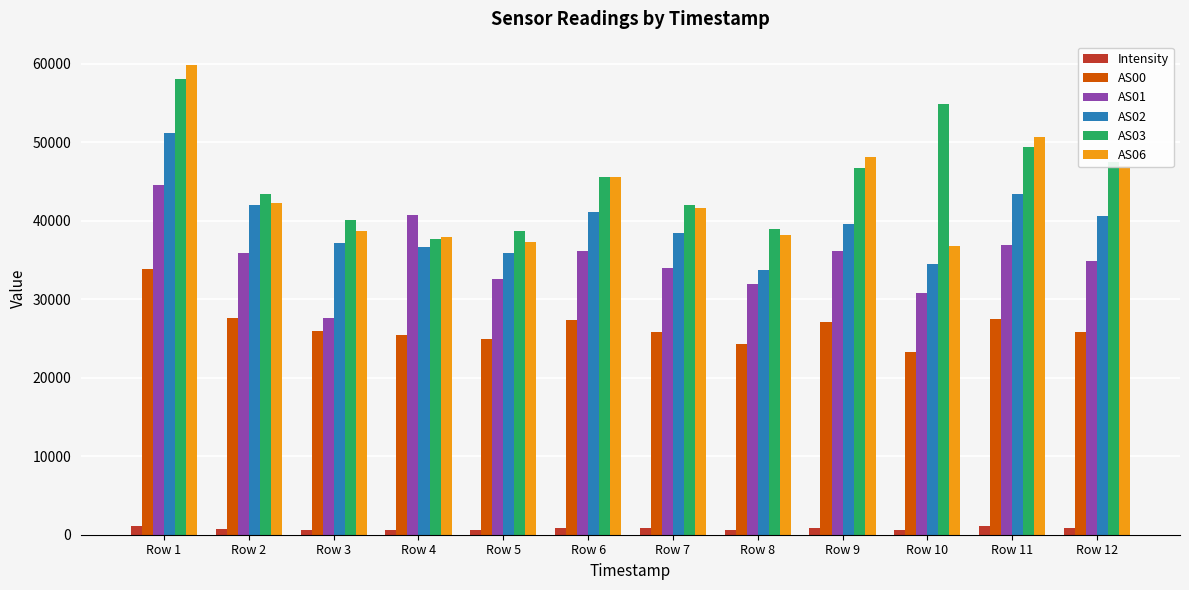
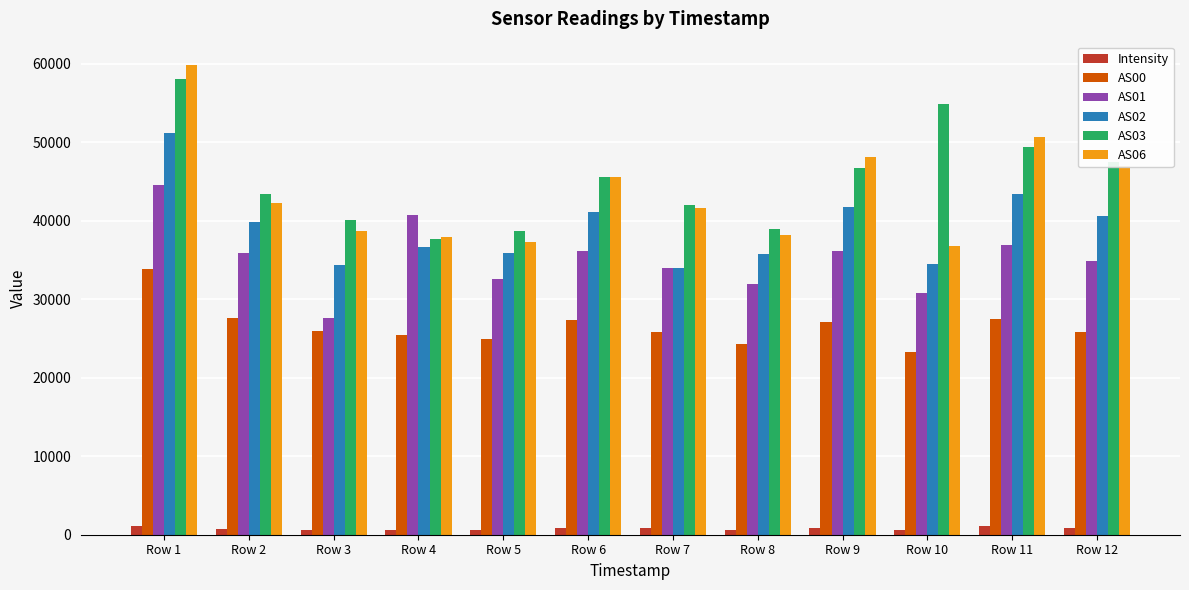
  {
    "AS01": {
      "Row 1": 45000,
      "Row 2": 36000,
      "Row 3": 28000,
      "Row 4": 41000,
      "Row 5": 33000,
      "Row 6": 36000,
      "Row 7": 34000,
      "Row 8": 32000,
      "Row 9": 36000,
      "Row 10": 31000,
      "Row 11": 37000,
      "Row 12": 35000
    },
    "AS02": {
      "Row 1": 51000,
-     "Row 2": 42000,
-     "Row 3": 37000,
+     "Row 2": 40000,
+     "Row 3": 34000,
      "Row 4": 37000,
      "Row 5": 36000,
      "Row 6": 41000,
-     "Row 7": 38000,
-     "Row 8": 34000,
-     "Row 9": 40000,
+     "Row 7": 34000,
+     "Row 8": 36000,
+     "Row 9": 42000,
      "Row 10": 34000,
      "Row 11": 43000,
      "Row 12": 41000
    },
    "AS03": {
      "Row 1": 58000,
      "Row 2": 43000,
      "Row 3": 40000,
      "Row 4": 38000,
      "Row 5": 39000,
      "Row 6": 46000,
      "Row 7": 42000,
      "Row 8": 39000,
      "Row 9": 47000,
      "Row 10": 55000,
      "Row 11": 49000
    },
    "AS06": {
      "Row 1": 60000,
      "Row 2": 42000,
      "Row 3": 39000,
      "Row 4": 38000,
      "Row 5": 37000,
      "Row 6": 46000,
      "Row 7": 42000,
      "Row 8": 38000,
      "Row 9": 48000,
      "Row 10": 37000,
      "Row 11": 51000
    }
  }
